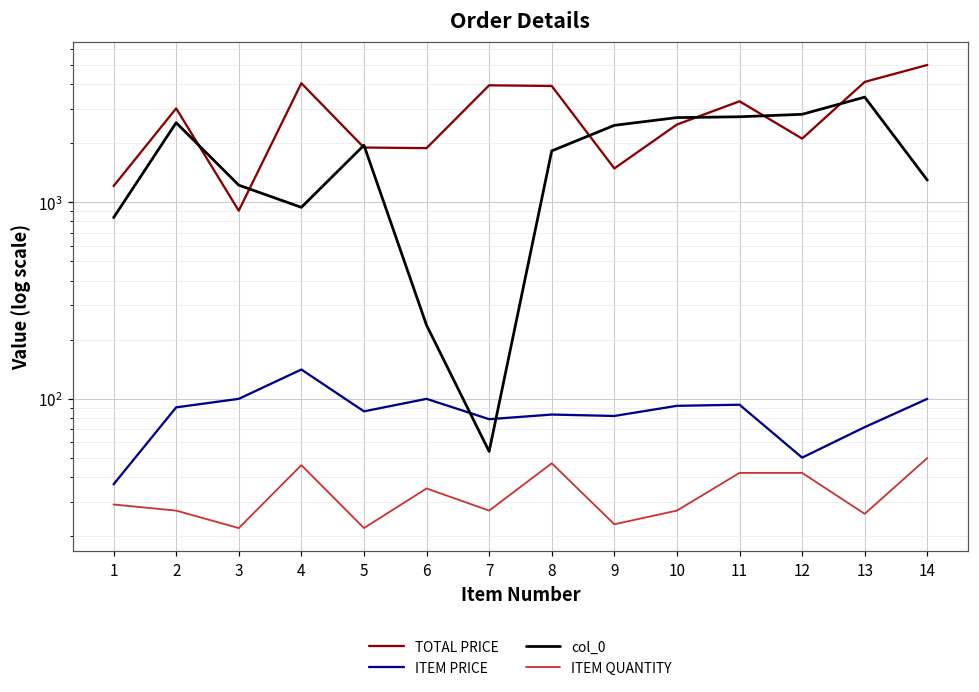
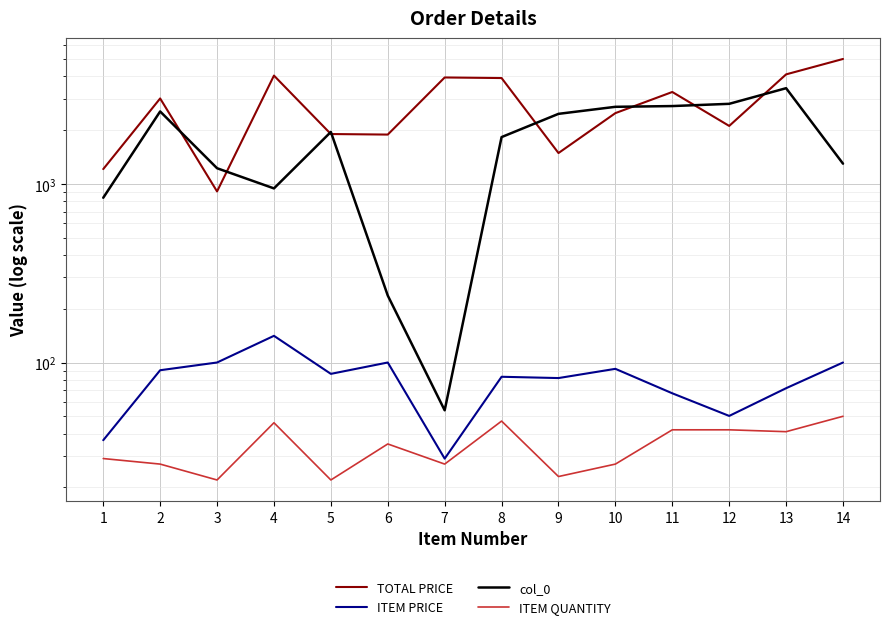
  {
    "TOTAL PRICE": {
      "1": 1200,
      "2": 3000,
      "3": 900,
      "4": 4000,
      "6": 1900,
      "7": 3900,
      "8": 3900,
      "9": 1500,
      "10": 2500,
      "11": 3300,
      "12": 2100,
      "13": 4100,
      "14": 5000
    },
    "ITEM PRICE": {
      "1": 37,
      "2": 90,
      "3": 100,
      "4": 140,
      "5": 90,
      "6": 100,
-     "7": 80,
+     "7": 29,
      "8": 80,
      "9": 80,
      "10": 90,
-     "11": 90,
+     "11": 67,
      "12": 50,
      "13": 72,
      "14": 100
    },
    "col_0": {
      "1": 800,
      "2": 2500,
      "3": 1200,
      "4": 900,
      "6": 240,
      "7": 54,
      "8": 1800,
      "9": 2500,
      "10": 2700,
      "11": 2700,
      "12": 2800,
      "13": 3400,
      "14": 1300
    },
    "ITEM QUANTITY": {
      "1": 29,
      "2": 27,
      "3": 22,
      "4": 46,
      "5": 22,
      "6": 35,
      "7": 27,
      "8": 47,
      "9": 23,
      "10": 27,
      "11": 42,
      "12": 42,
-     "13": 26,
+     "13": 41,
      "14": 50
    }
  }
